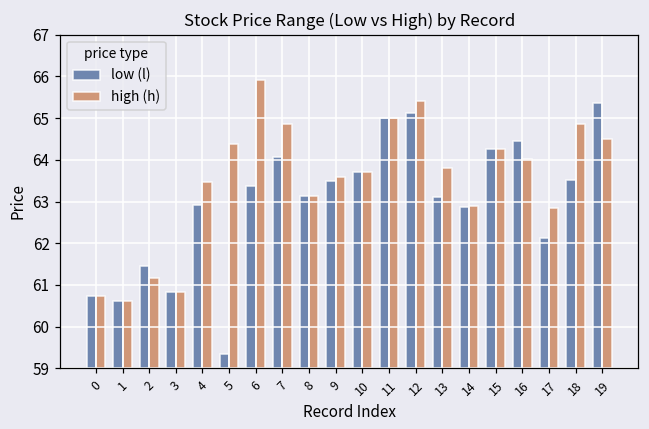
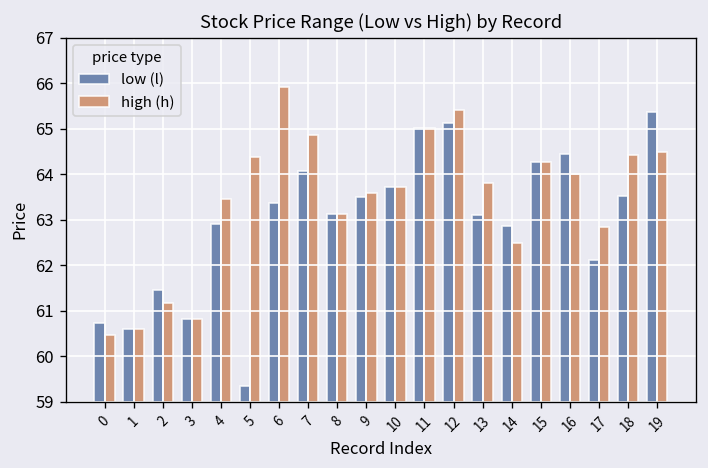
  {
    "low (l)": {
      "0": 60.7,
      "1": 60.6,
      "2": 61.5,
      "3": 60.8,
      "4": 62.9,
      "5": 59.4,
      "6": 63.4,
      "7": 64.1,
      "8": 63.1,
      "9": 63.5,
      "10": 63.7,
      "11": 65.0,
      "12": 65.1,
      "13": 63.1,
      "14": 62.9,
      "15": 64.3,
      "16": 64.5,
      "17": 62.1,
      "18": 63.5,
      "19": 65.4
    },
    "high (h)": {
-     "0": 60.7,
+     "0": 60.5,
      "1": 60.6,
      "2": 61.2,
      "3": 60.8,
      "4": 63.5,
      "5": 64.4,
      "6": 65.9,
      "7": 64.9,
      "8": 63.1,
      "9": 63.6,
      "10": 63.7,
      "11": 65.0,
      "12": 65.4,
      "13": 63.8,
-     "14": 62.9,
+     "14": 62.5,
      "15": 64.3,
      "16": 64.0,
      "17": 62.9,
-     "18": 64.9,
+     "18": 64.4,
      "19": 64.5
    }
  }
